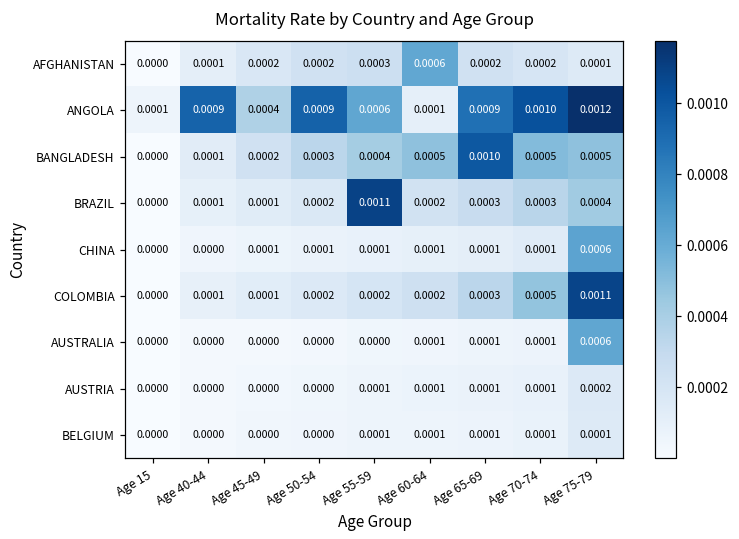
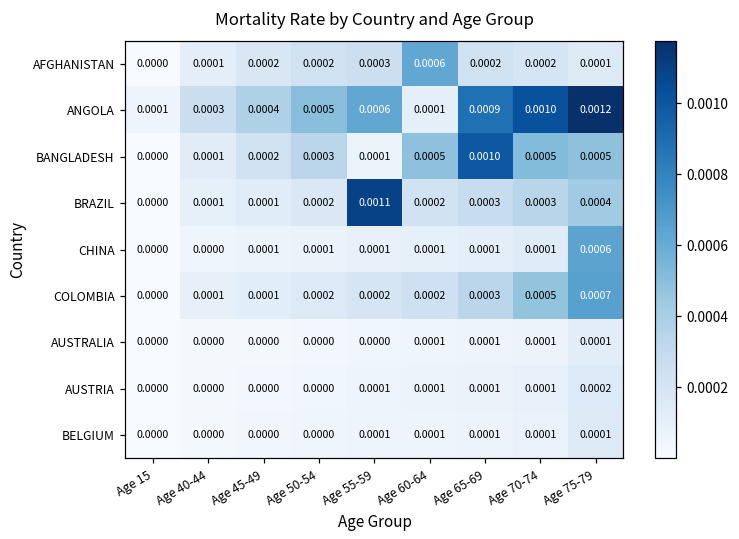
  {
    "AFGHANISTAN": {
      "Age 15": 0.0000,
      "Age 40-44": 0.0001,
      "Age 45-49": 0.0002,
      "Age 50-54": 0.0002,
      "Age 55-59": 0.0003,
      "Age 60-64": 0.0006,
      "Age 65-69": 0.0002,
      "Age 70-74": 0.0002,
      "Age 75-79": 0.0001
    },
    "ANGOLA": {
      "Age 15": 0.0001,
-     "Age 40-44": 0.0009,
+     "Age 40-44": 0.0003,
      "Age 45-49": 0.0004,
-     "Age 50-54": 0.0009,
+     "Age 50-54": 0.0005,
      "Age 55-59": 0.0006,
      "Age 60-64": 0.0001,
      "Age 65-69": 0.0009,
      "Age 70-74": 0.0010,
      "Age 75-79": 0.0012
    },
    "BANGLADESH": {
      "Age 15": 0.0000,
      "Age 40-44": 0.0001,
      "Age 45-49": 0.0002,
      "Age 50-54": 0.0003,
-     "Age 55-59": 0.0004,
+     "Age 55-59": 0.0001,
      "Age 60-64": 0.0005,
      "Age 65-69": 0.0010,
      "Age 70-74": 0.0005,
      "Age 75-79": 0.0005
    },
    "BRAZIL": {
      "Age 15": 0.0000,
      "Age 40-44": 0.0001,
      "Age 45-49": 0.0001,
      "Age 50-54": 0.0002,
      "Age 55-59": 0.0011,
      "Age 60-64": 0.0002,
      "Age 65-69": 0.0003,
      "Age 70-74": 0.0003,
      "Age 75-79": 0.0004
    },
    "CHINA": {
      "Age 15": 0.0000,
      "Age 40-44": 0.0000,
      "Age 45-49": 0.0001,
      "Age 50-54": 0.0001,
      "Age 55-59": 0.0001,
      "Age 60-64": 0.0001,
      "Age 65-69": 0.0001,
      "Age 70-74": 0.0001,
      "Age 75-79": 0.0006
    },
    "COLOMBIA": {
      "Age 15": 0.0000,
      "Age 40-44": 0.0001,
      "Age 45-49": 0.0001,
      "Age 50-54": 0.0002,
      "Age 55-59": 0.0002,
      "Age 60-64": 0.0002,
      "Age 65-69": 0.0003,
      "Age 70-74": 0.0005,
-     "Age 75-79": 0.0011
+     "Age 75-79": 0.0007
    },
    "AUSTRALIA": {
      "Age 15": 0.0000,
      "Age 40-44": 0.0000,
      "Age 45-49": 0.0000,
      "Age 50-54": 0.0000,
      "Age 55-59": 0.0000,
      "Age 60-64": 0.0001,
      "Age 65-69": 0.0001,
      "Age 70-74": 0.0001,
-     "Age 75-79": 0.0006
+     "Age 75-79": 0.0001
    },
    "AUSTRIA": {
      "Age 15": 0.0000,
      "Age 40-44": 0.0000,
      "Age 45-49": 0.0000,
      "Age 50-54": 0.0000,
      "Age 55-59": 0.0001,
      "Age 60-64": 0.0001,
      "Age 65-69": 0.0001,
      "Age 70-74": 0.0001,
      "Age 75-79": 0.0002
    },
    "BELGIUM": {
      "Age 15": 0.0000,
      "Age 40-44": 0.0000,
      "Age 45-49": 0.0000,
      "Age 50-54": 0.0000,
      "Age 55-59": 0.0001,
      "Age 60-64": 0.0001,
      "Age 65-69": 0.0001,
      "Age 70-74": 0.0001,
      "Age 75-79": 0.0001
    }
  }
